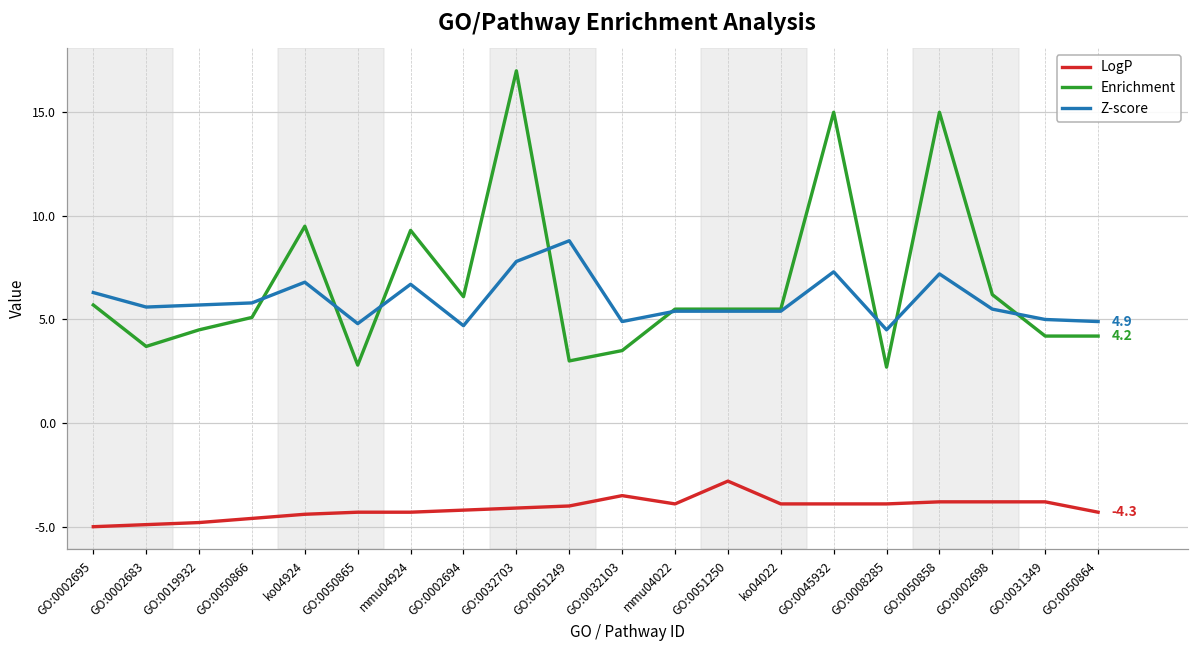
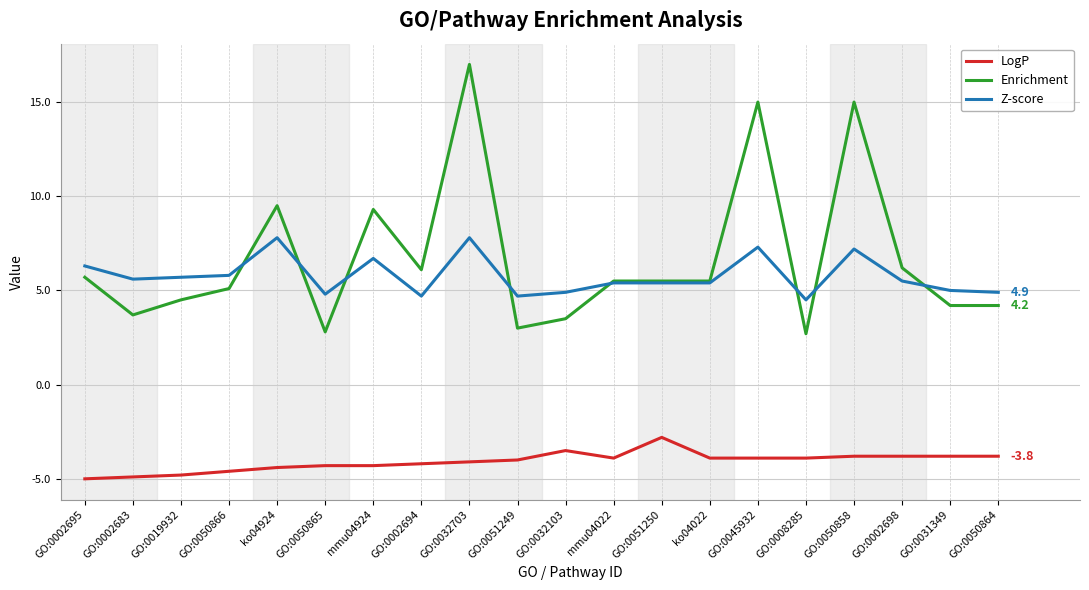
  {
    "LogP": {
-     "GO:0050864": -4.3
+     "GO:0050864": -3.8
    },
    "Enrichment": {
      "GO:0050864": 4.2
    },
    "Z-score": {
      "GO:0002695": 6.3,
      "GO:0002683": 5.6,
      "GO:0019932": 5.7,
      "GO:0050866": 5.8,
-     "ko04924": 6.8,
+     "ko04924": 7.8,
      "GO:0050865": 4.8,
      "mmu04924": 6.7,
      "GO:0002694": 4.7,
      "GO:0032703": 7.8,
-     "GO:0051249": 8.8,
+     "GO:0051249": 4.7,
      "GO:0032103": 4.9,
      "GO:0045932": 7.3,
      "GO:0008285": 4.5,
      "GO:0050858": 7.2,
      "GO:0002698": 5.5,
      "GO:0031349": 5.0
    }
  }
